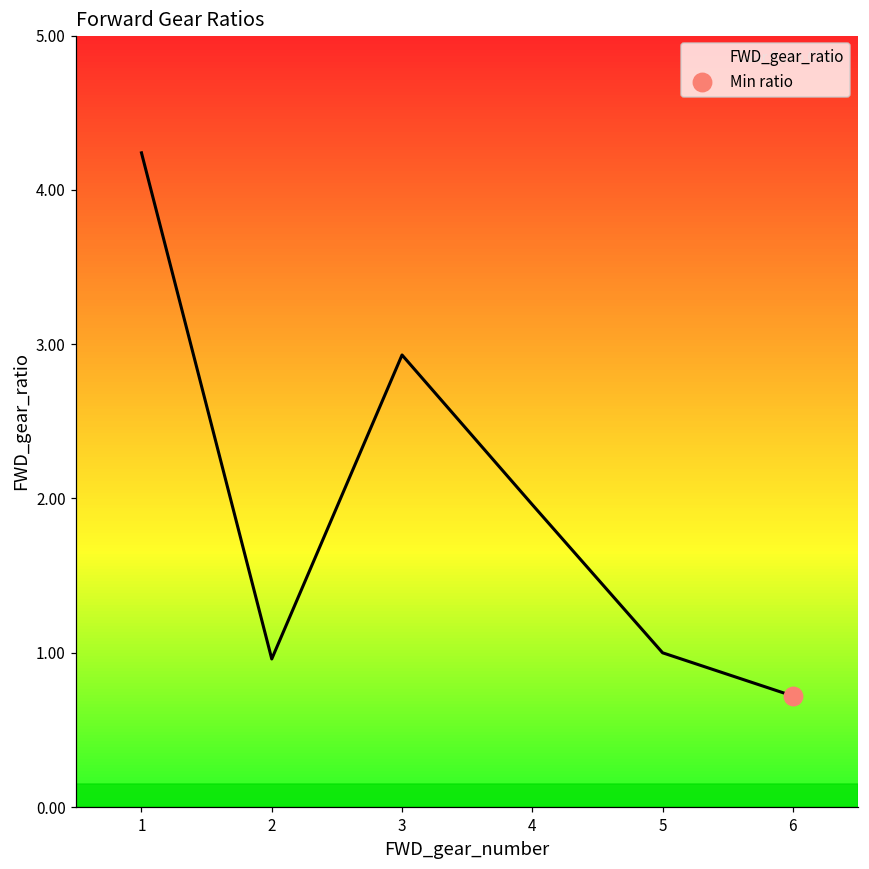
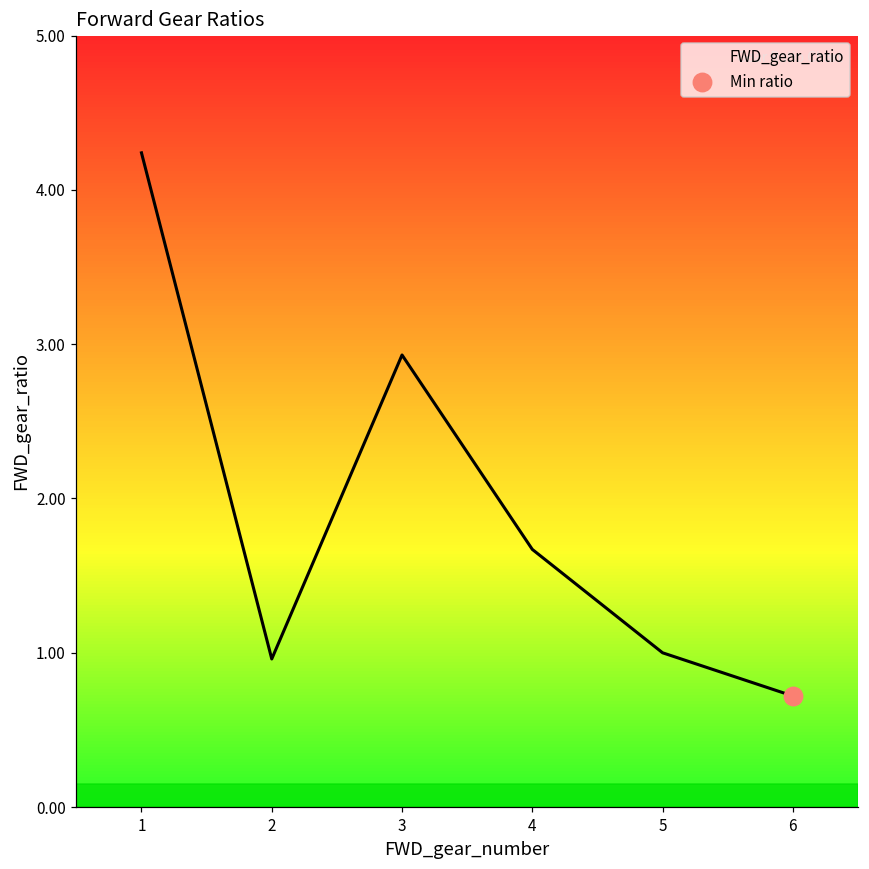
  {
    "FWD_gear_ratio": {
      "1": 4.24,
      "2": 0.96,
      "3": 2.93,
-     "4": 1.96,
+     "4": 1.67,
      "5": 1.00
    }
  }
